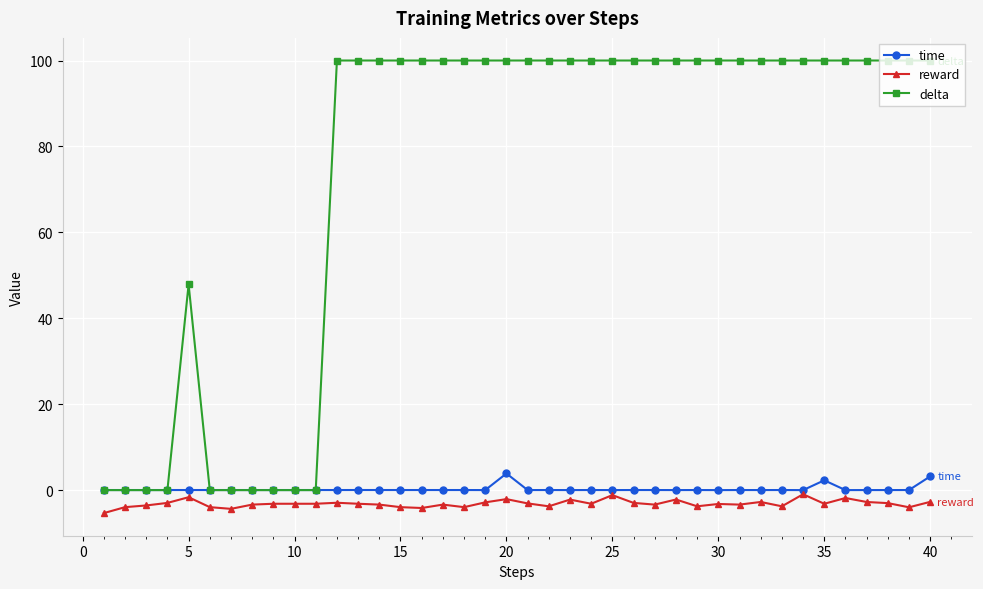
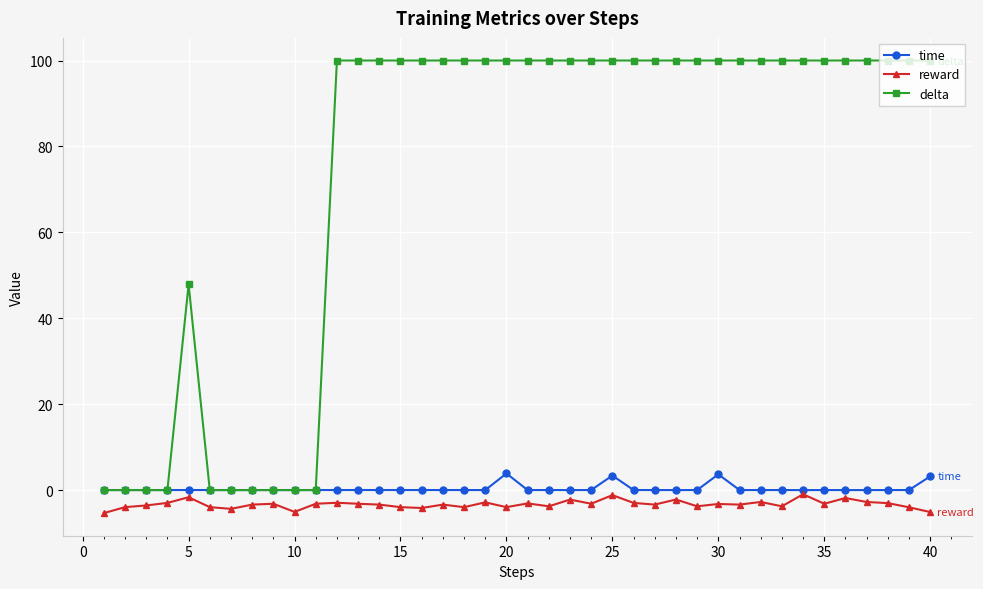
  {
    "time": {
      "5": 0,
      "15": 0,
      "20": 4,
-     "25": 0,
-     "30": 0,
-     "35": 2,
+     "25": 3,
+     "30": 4,
+     "35": 0,
      "40": 3
    },
    "reward": {
      "5": -2,
-     "10": -3,
+     "10": -5,
      "15": -4,
-     "20": -2,
+     "20": -4,
      "25": -1,
      "30": -3,
      "35": -3,
-     "40": -3
+     "40": -5
    },
    "delta": {
      "5": 48,
      "15": 100,
      "20": 100,
      "25": 100,
      "30": 100,
      "35": 100
    }
  }
